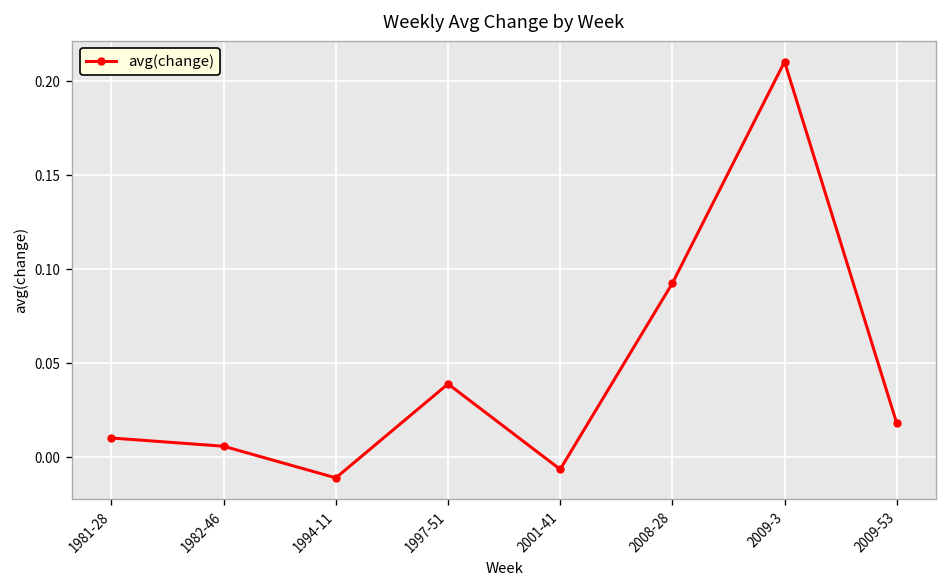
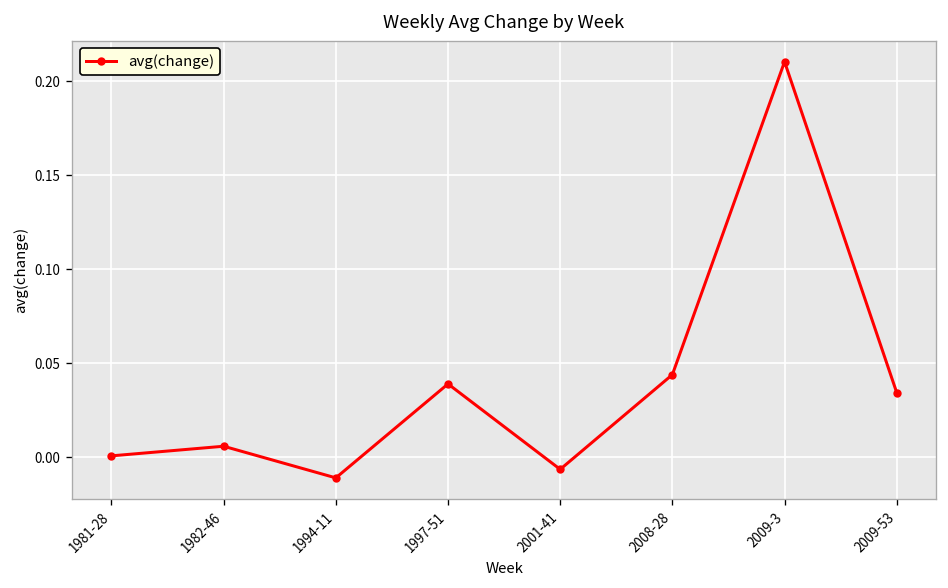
  {
-   "1981-28": 0.010,
+   "1981-28": 0.001,
    "1982-46": 0.006,
    "1994-11": -0.011,
    "1997-51": 0.039,
    "2001-41": -0.006,
-   "2008-28": 0.093,
+   "2008-28": 0.044,
    "2009-3": 0.210,
-   "2009-53": 0.018
+   "2009-53": 0.034
  }
